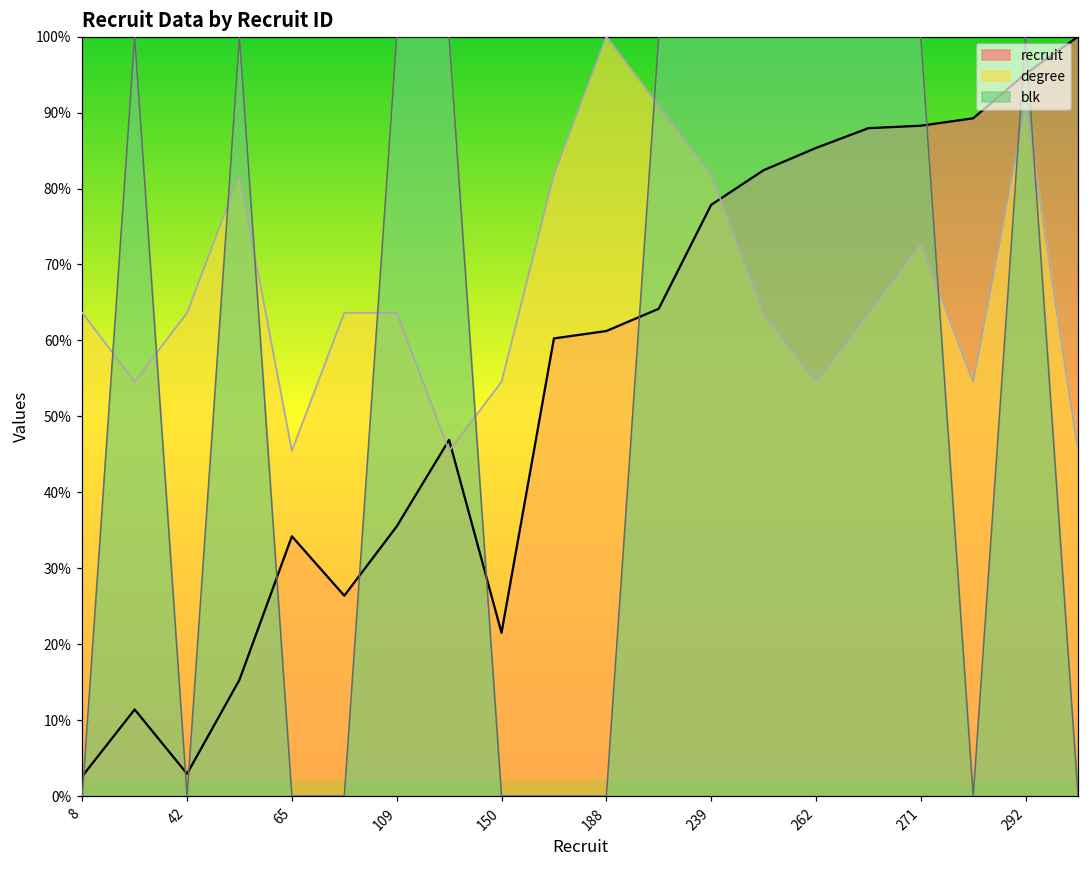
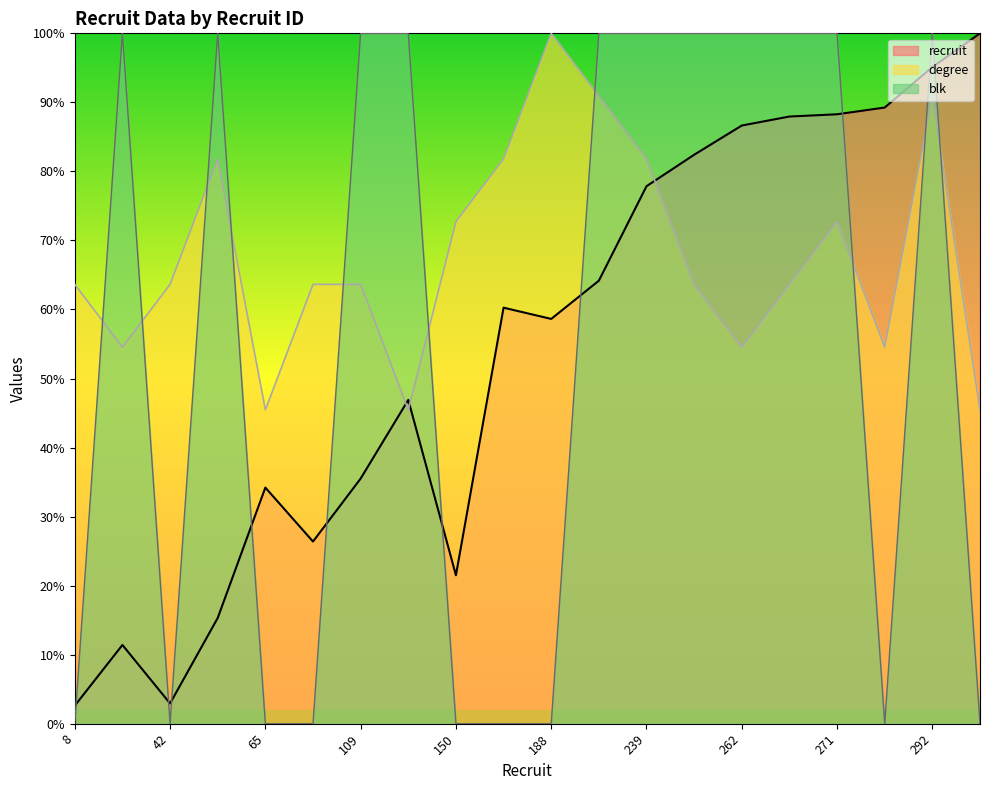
  {
    "recruit": {
      "8": "3%",
      "42": "3%",
      "65": "34%",
      "109": "36%",
      "150": "21%",
-     "188": "61%",
+     "188": "59%",
      "239": "78%",
-     "262": "85%",
+     "262": "87%",
      "271": "88%"
    },
    "degree": {
      "8": "64%",
      "42": "64%",
      "65": "45%",
      "109": "64%",
-     "150": "55%",
+     "150": "73%",
      "188": "100%",
      "239": "82%",
      "262": "55%",
      "271": "73%"
    },
    "blk": {
      "109": "100%",
      "239": "100%",
      "262": "100%",
      "271": "100%",
      "292": "100%"
    }
  }
